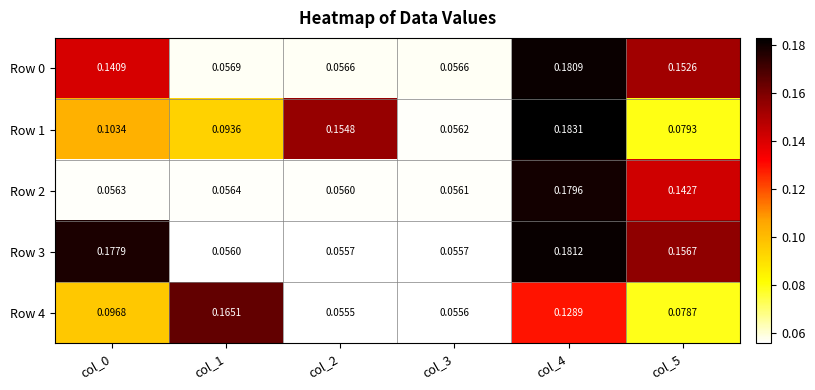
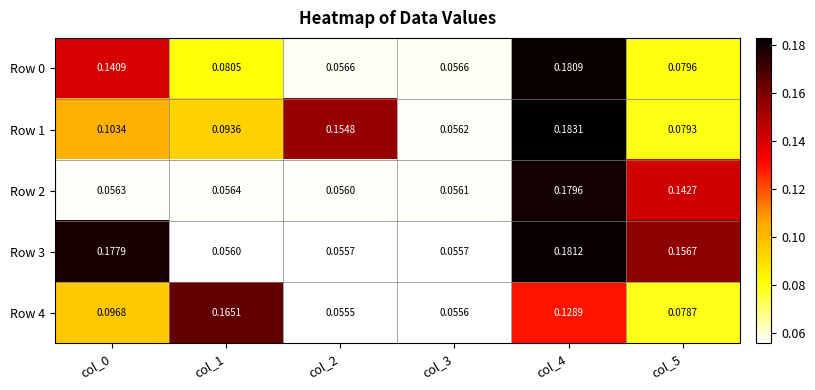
  {
    "Row 0": {
      "col_0": 0.1409,
-     "col_1": 0.0569,
+     "col_1": 0.0805,
      "col_2": 0.0566,
      "col_3": 0.0566,
      "col_4": 0.1809,
-     "col_5": 0.1526
+     "col_5": 0.0796
    },
    "Row 1": {
      "col_0": 0.1034,
      "col_1": 0.0936,
      "col_2": 0.1548,
      "col_3": 0.0562,
      "col_4": 0.1831,
      "col_5": 0.0793
    },
    "Row 2": {
      "col_0": 0.0563,
      "col_1": 0.0564,
      "col_2": 0.0560,
      "col_3": 0.0561,
      "col_4": 0.1796,
      "col_5": 0.1427
    },
    "Row 3": {
      "col_0": 0.1779,
      "col_1": 0.0560,
      "col_2": 0.0557,
      "col_3": 0.0557,
      "col_4": 0.1812,
      "col_5": 0.1567
    },
    "Row 4": {
      "col_0": 0.0968,
      "col_1": 0.1651,
      "col_2": 0.0555,
      "col_3": 0.0556,
      "col_4": 0.1289,
      "col_5": 0.0787
    }
  }
